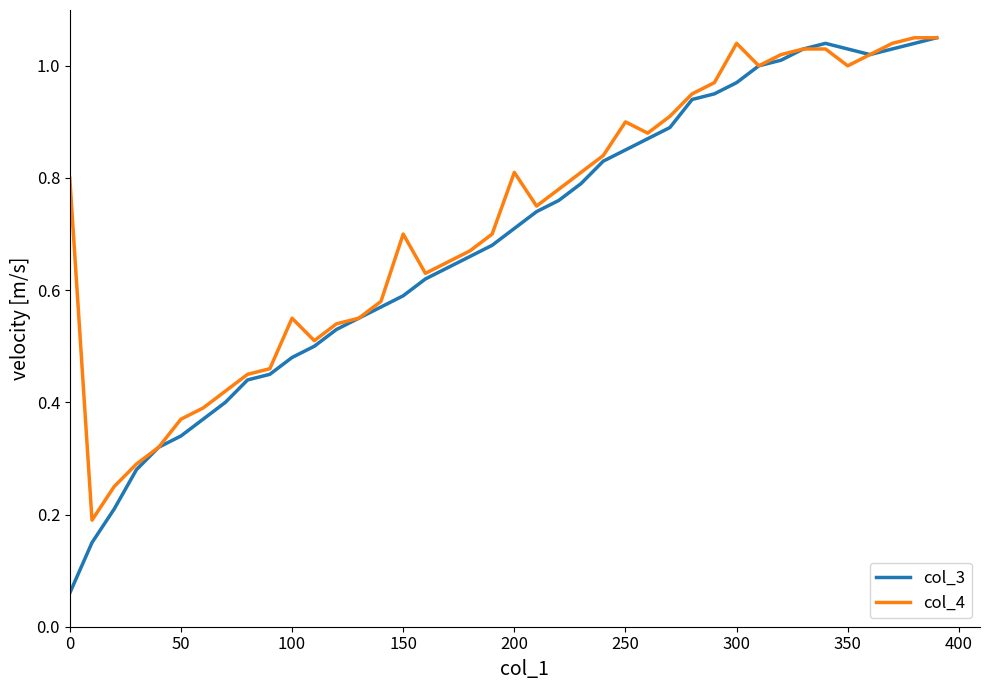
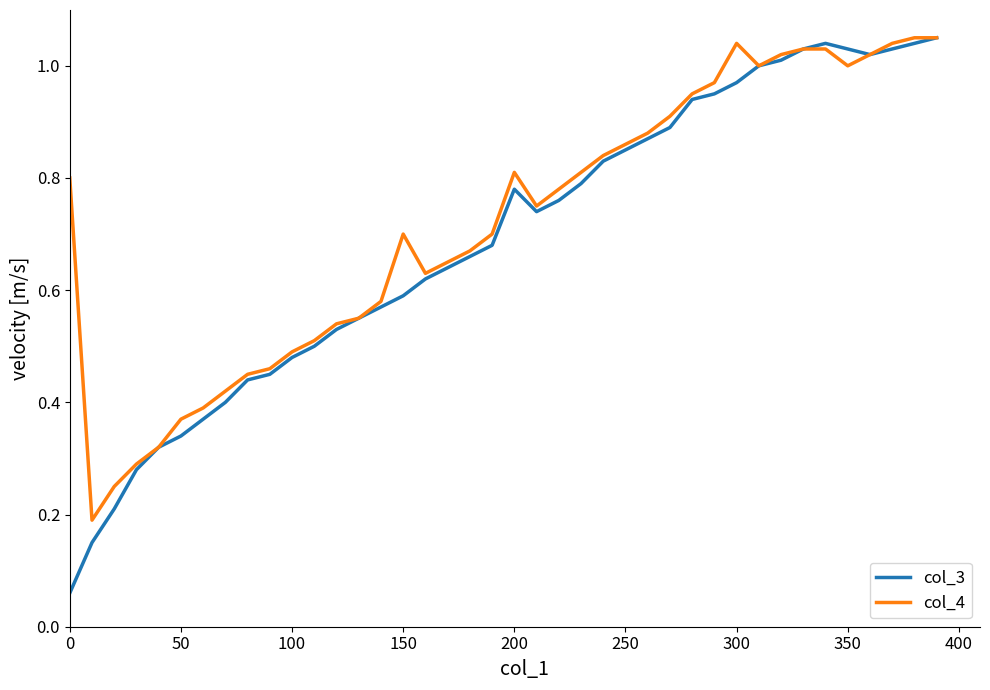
  {
    "col_3": {
      "0": 0.06,
      "50": 0.34,
      "100": 0.48,
      "150": 0.59,
-     "200": 0.71,
+     "200": 0.78,
      "250": 0.85,
      "300": 0.97,
      "350": 1.03
    },
    "col_4": {
      "0": 0.80,
      "50": 0.37,
-     "100": 0.55,
+     "100": 0.49,
      "150": 0.70,
      "200": 0.81,
-     "250": 0.90,
+     "250": 0.86,
      "300": 1.04,
      "350": 1.00
    }
  }
